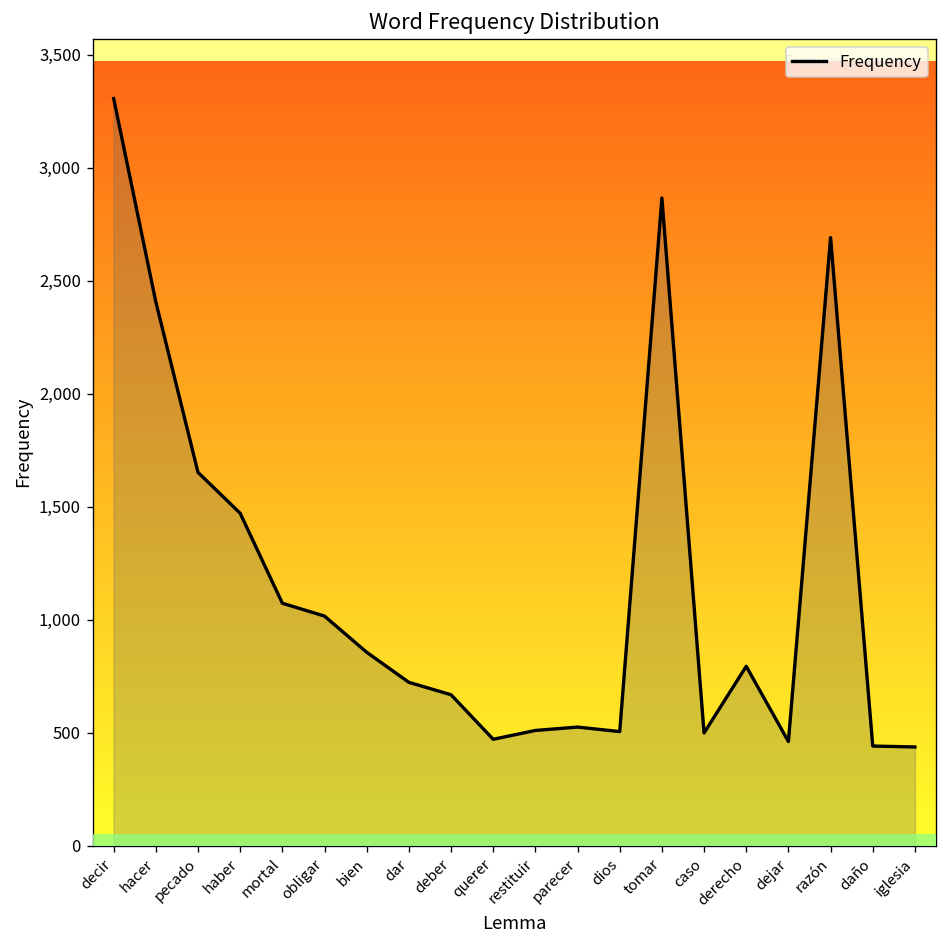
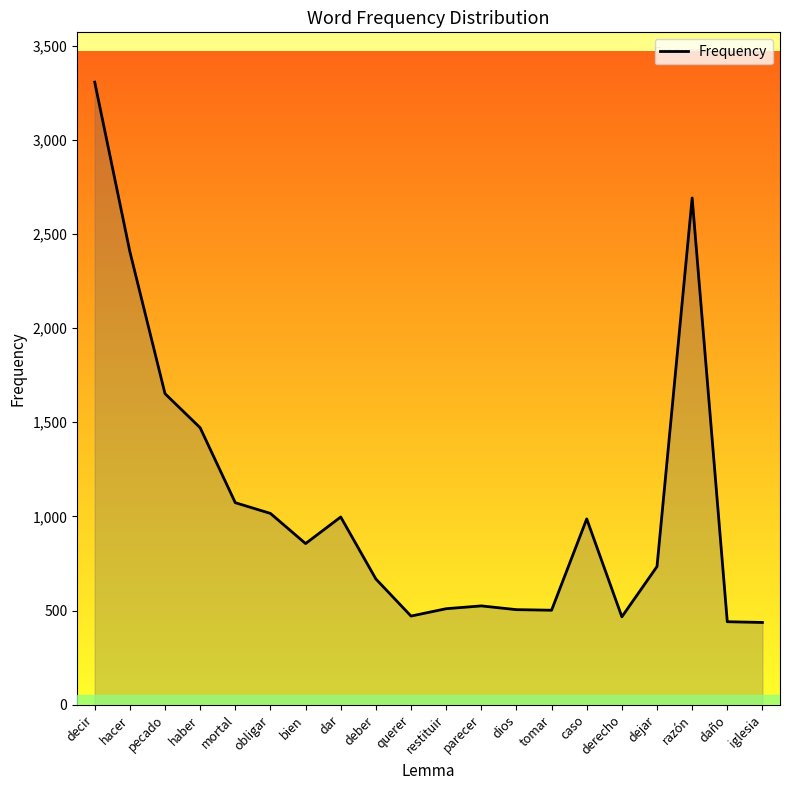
  {
    "decir": "3,310",
    "hacer": "2,410",
    "pecado": "1,650",
    "haber": "1,470",
    "mortal": "1,070",
    "obligar": "1,020",
    "bien": "860",
-   "dar": "720",
+   "dar": "1,000",
    "deber": "670",
    "querer": "470",
    "restituir": "510",
    "parecer": "530",
    "dios": "510",
-   "tomar": "2,870",
-   "caso": "500",
-   "derecho": "790",
-   "dejar": "460",
+   "tomar": "500",
+   "caso": "990",
+   "derecho": "470",
+   "dejar": "730",
    "razón": "2,690",
    "daño": "440",
    "iglesia": "440"
  }
